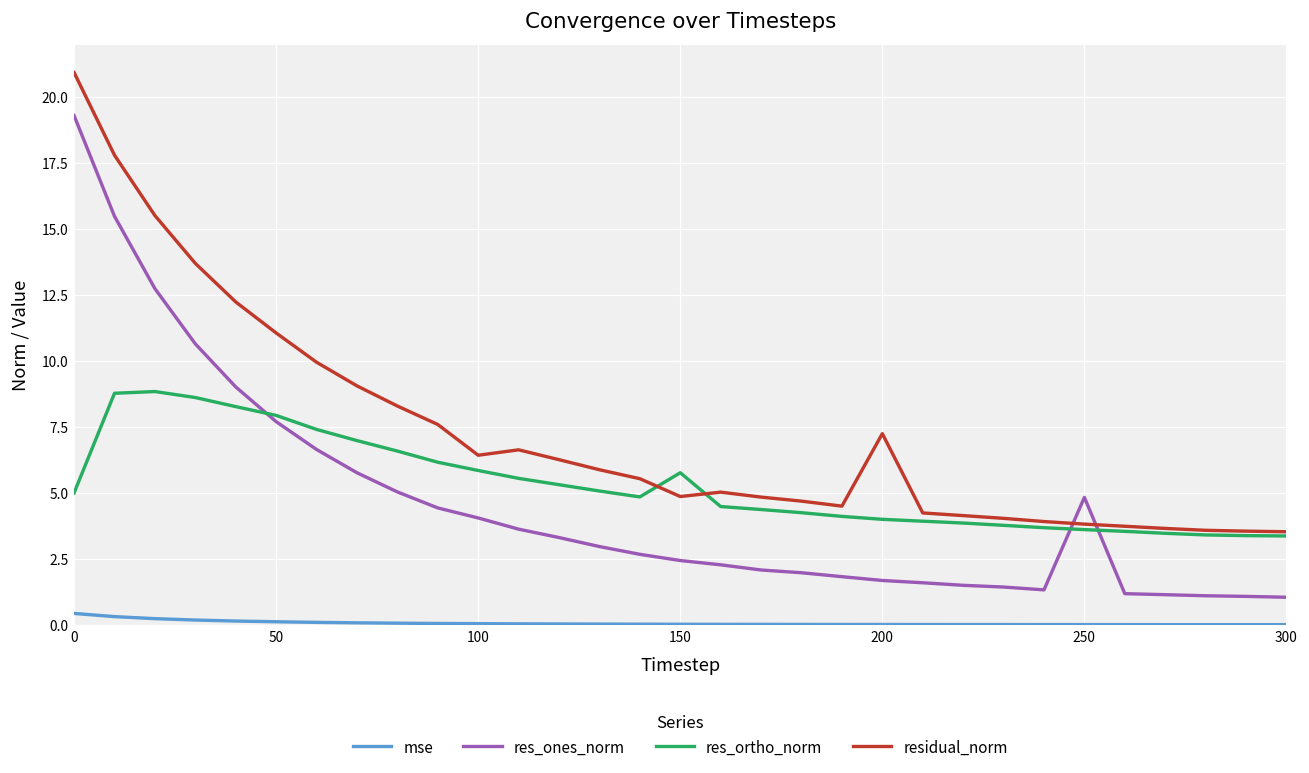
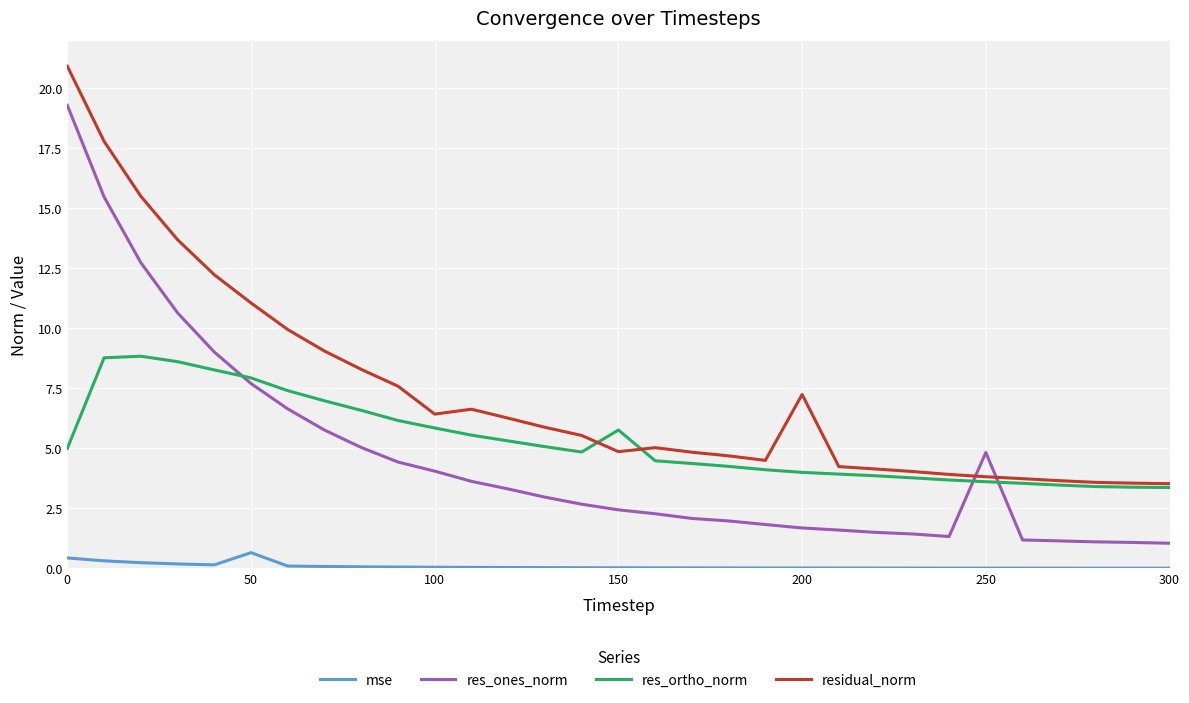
  {
    "mse": {
      "0": 0.4,
-     "50": 0.1,
+     "50": 0.7,
      "100": 0.1,
      "150": 0.0,
      "200": 0.0,
      "250": 0.0,
      "300": 0.0
    },
    "res_ones_norm": {
      "0": 19.3,
      "50": 7.7,
      "100": 4.1,
      "150": 2.4,
      "200": 1.7,
      "250": 4.8,
      "300": 1.1
    },
    "res_ortho_norm": {
      "0": 5.0,
      "50": 7.9,
      "100": 5.9,
      "150": 5.8,
      "200": 4.0,
      "250": 3.6,
      "300": 3.4
    },
    "residual_norm": {
      "0": 20.9,
      "50": 11.1,
      "100": 6.4,
      "150": 4.9,
      "200": 7.2,
      "250": 3.8,
      "300": 3.5
    }
  }
